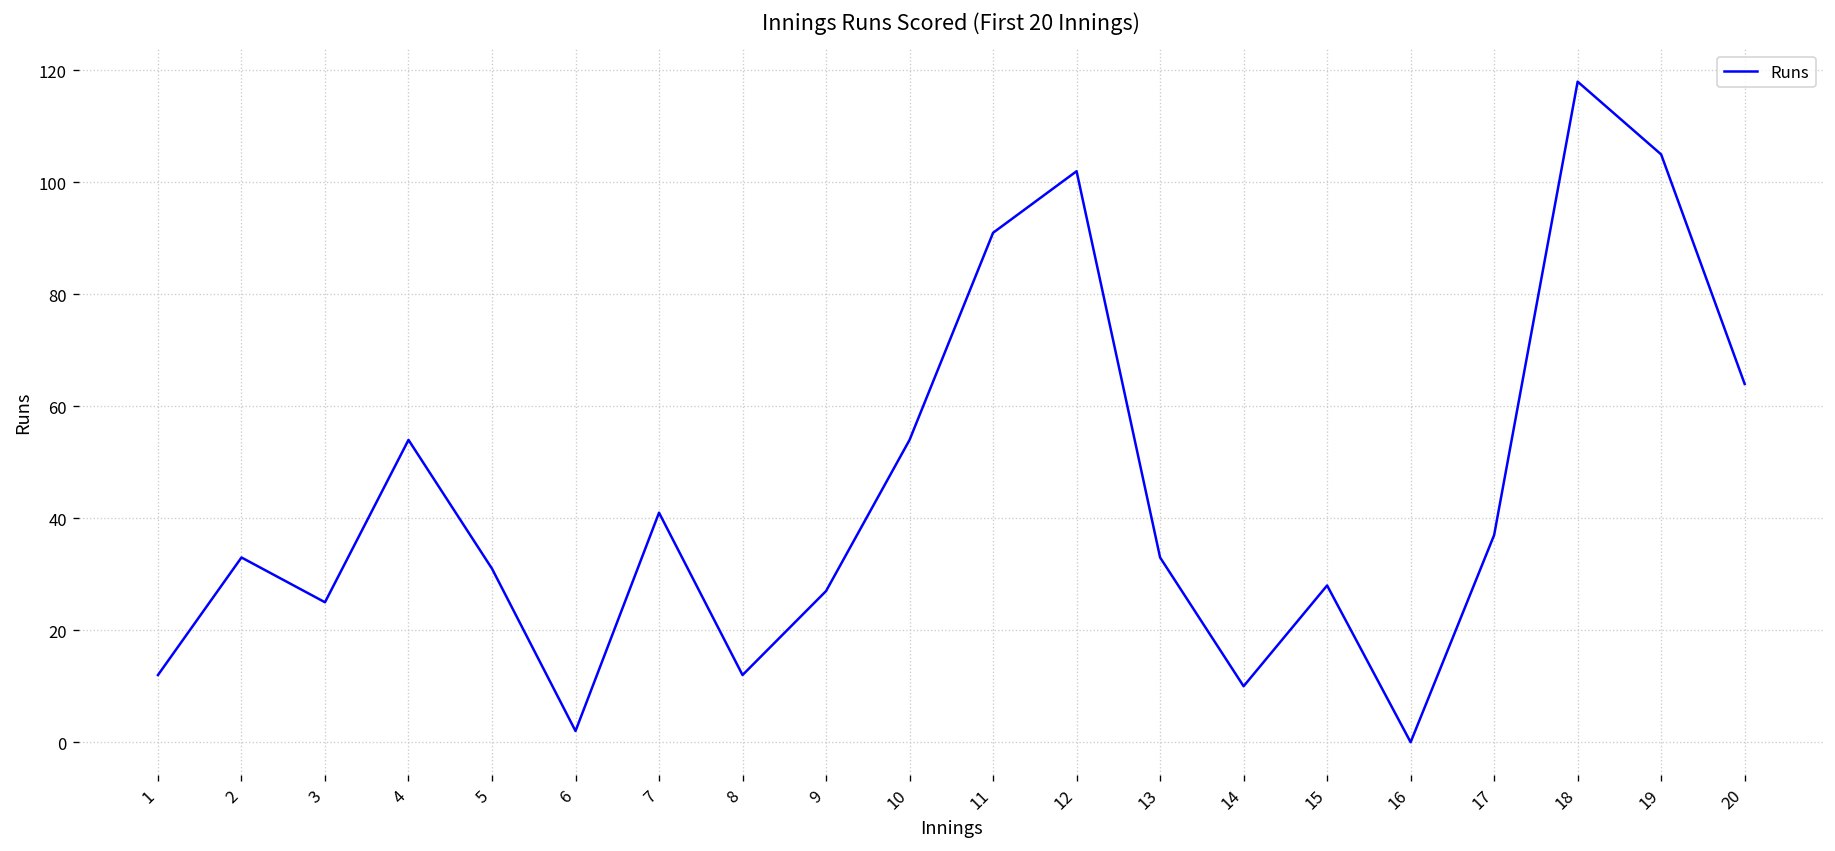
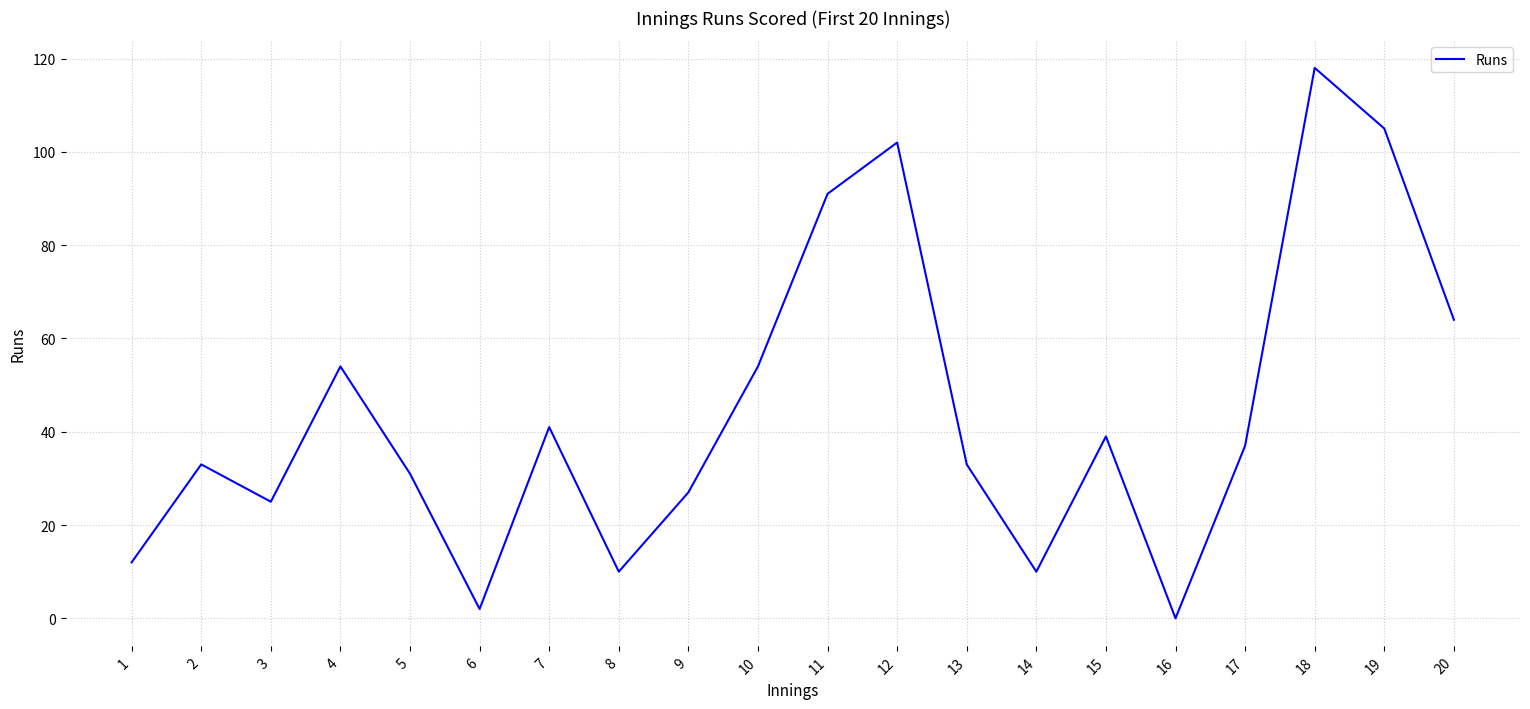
  {
    "1": 12,
    "2": 33,
    "3": 25,
    "4": 54,
    "5": 31,
    "6": 2,
    "7": 41,
-   "8": 12,
+   "8": 10,
    "9": 27,
    "10": 54,
    "11": 91,
    "12": 102,
    "13": 33,
    "14": 10,
-   "15": 28,
+   "15": 39,
    "16": 0,
    "17": 37,
    "18": 118,
    "19": 105,
    "20": 64
  }
